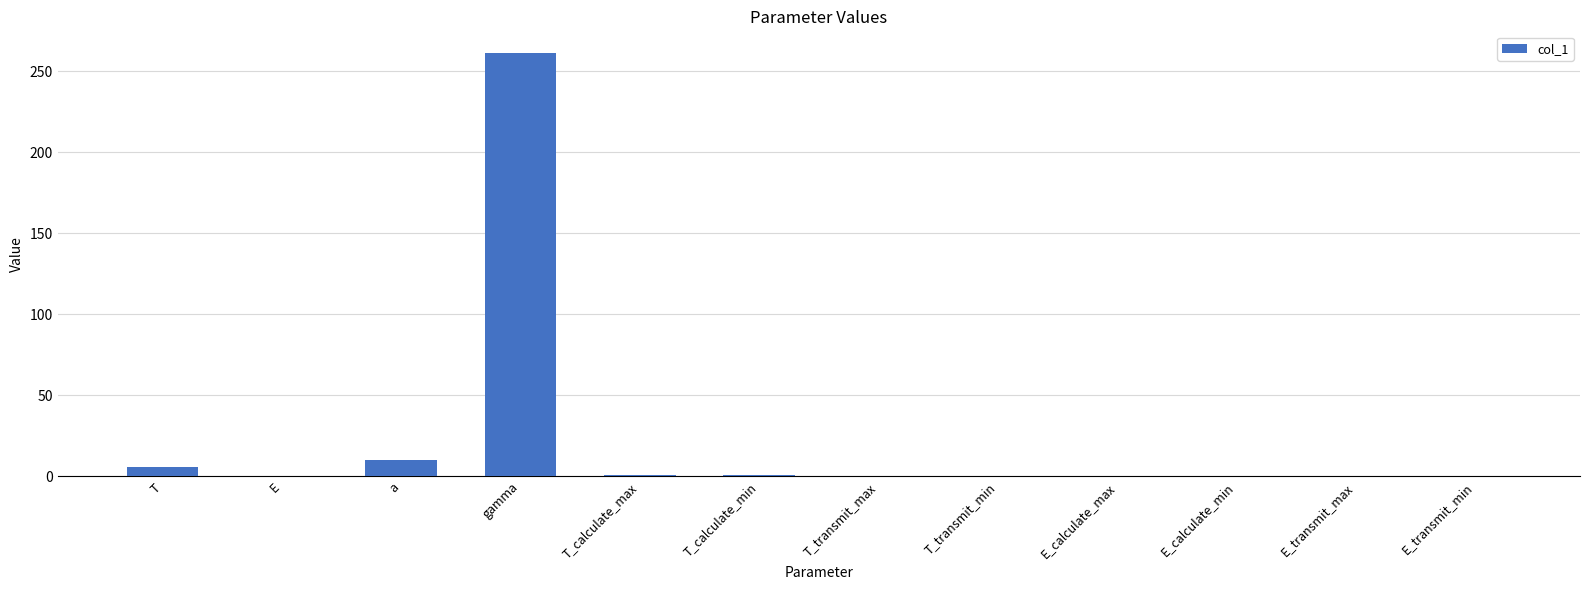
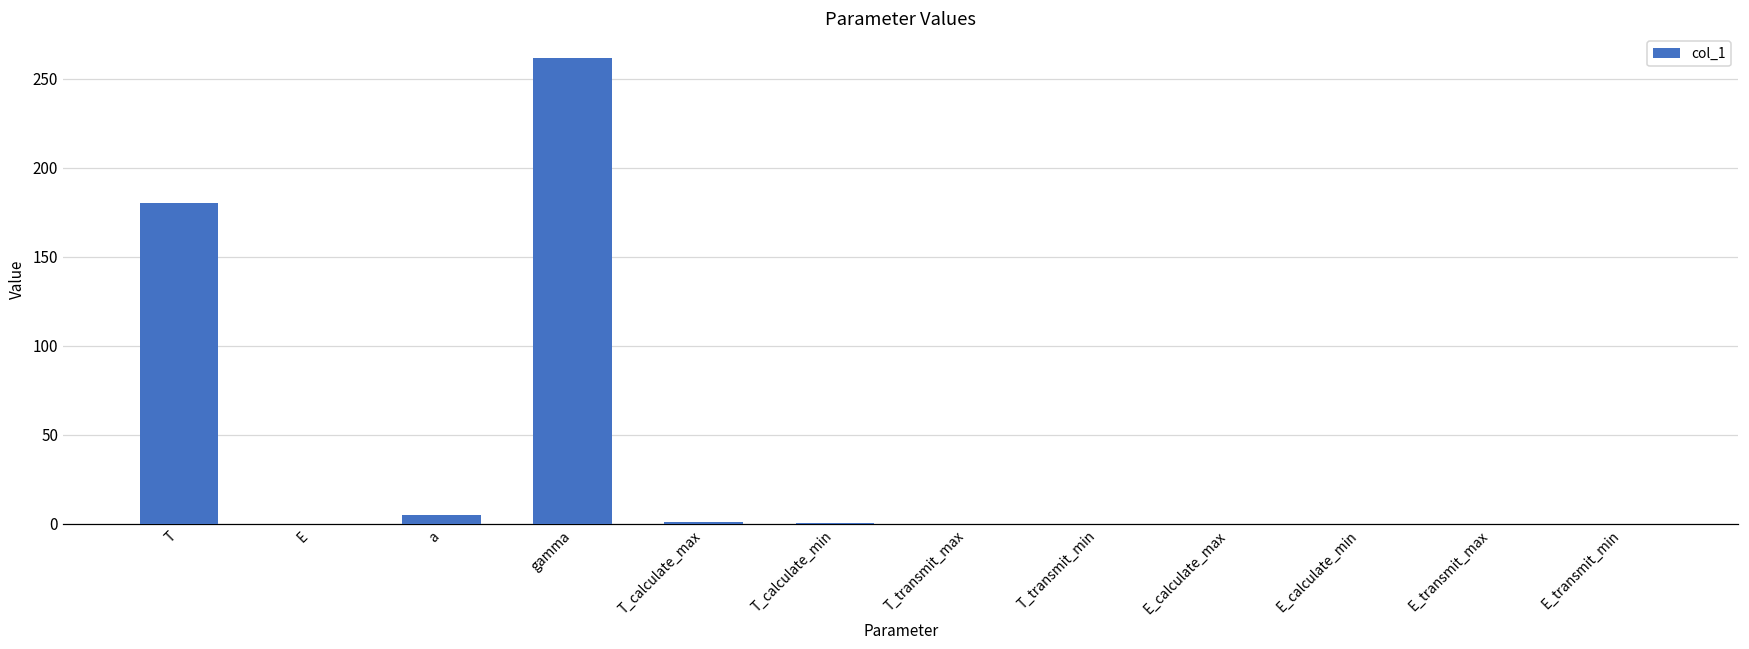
  {
-   "T": 6,
-   "a": 10,
+   "T": 180,
+   "a": 5,
    "gamma": 262
  }
